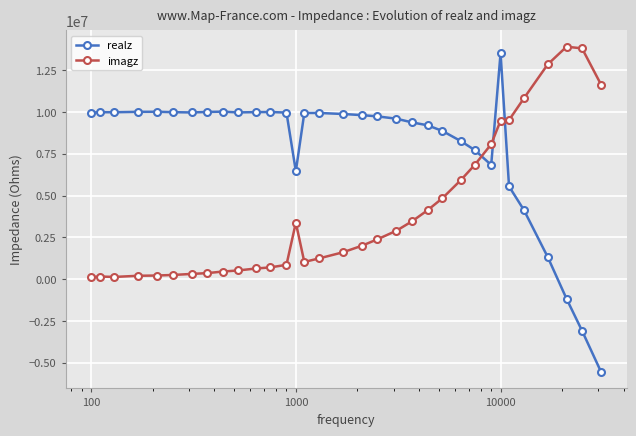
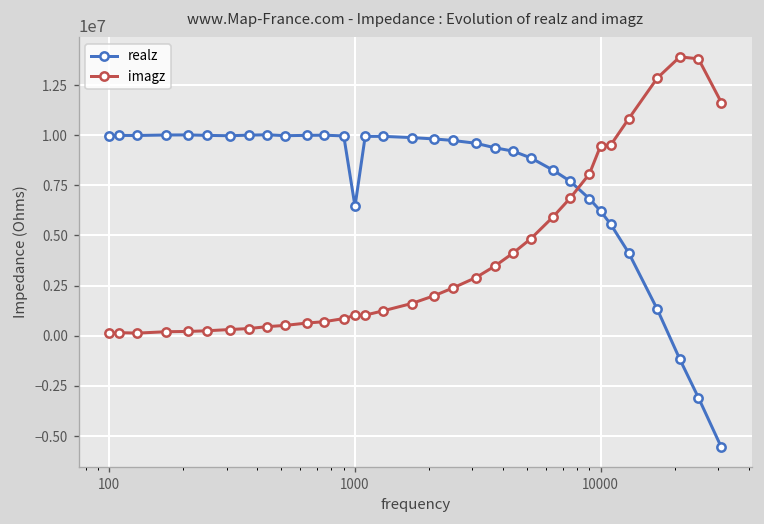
  {
    "realz": {
      "100": 10000000,
      "1000": 6500000,
-     "10000": 13500000
+     "10000": 6200000
    },
    "imagz": {
      "100": 100000,
-     "1000": 3400000,
+     "1000": 1000000,
      "10000": 9500000
    }
  }
